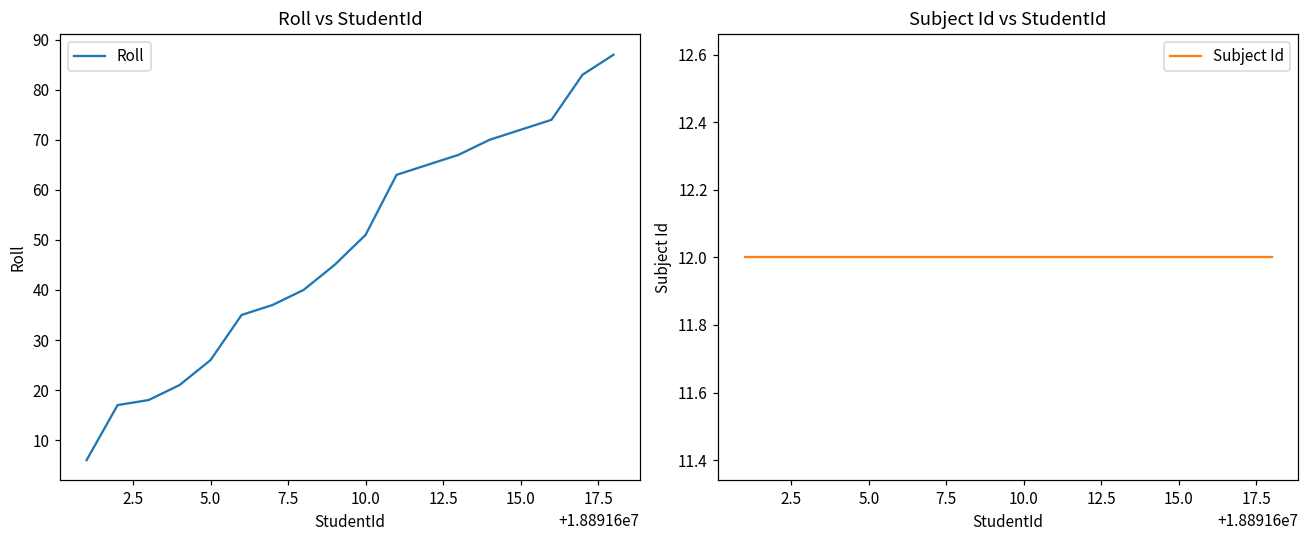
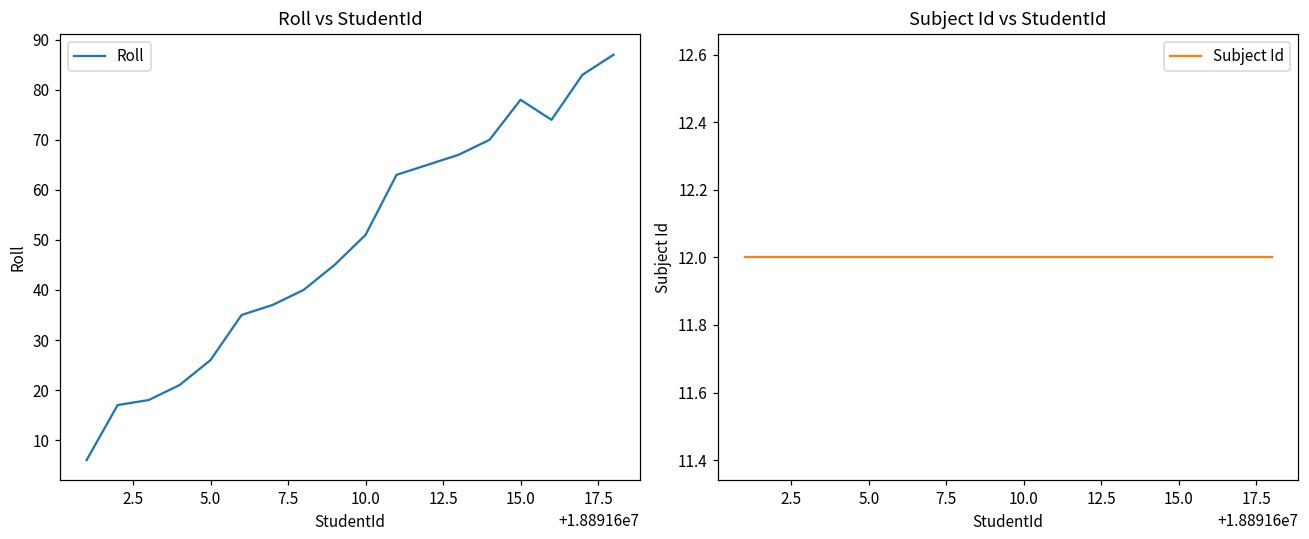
  {
    "Roll vs StudentId": {
      "5.0": 26,
      "10.0": 51,
-     "15.0": 72
+     "15.0": 78
    },
    "Subject Id vs StudentId": {
      "5.0": 12.00,
      "10.0": 12.00,
      "15.0": 12.00
    }
  }
